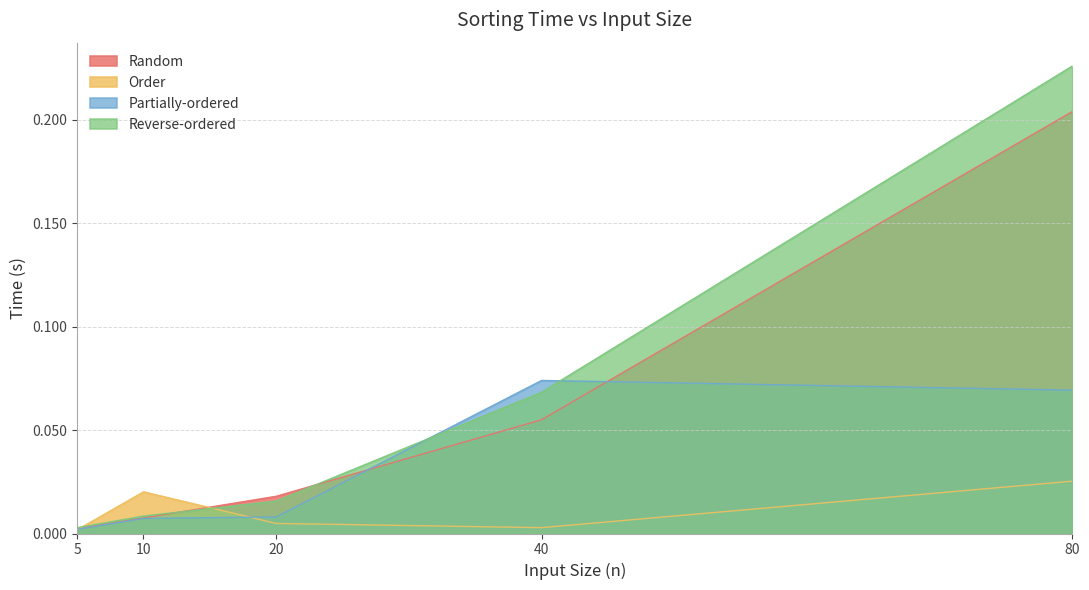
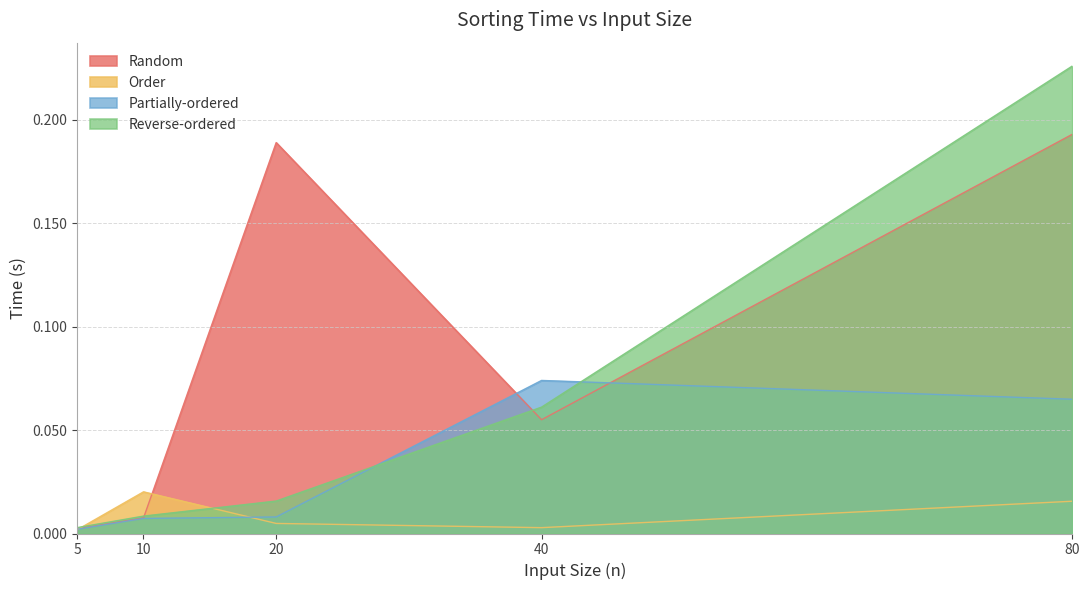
  {
    "Random": {
-     "20": 0.018,
+     "20": 0.189,
      "40": 0.055,
-     "80": 0.204
+     "80": 0.193
    },
    "Order": {
      "10": 0.020,
      "20": 0.005,
      "40": 0.003,
-     "80": 0.025
+     "80": 0.016
    },
    "Partially-ordered": {
      "20": 0.008,
      "40": 0.074,
-     "80": 0.069
+     "80": 0.065
    },
    "Reverse-ordered": {
      "20": 0.016,
-     "40": 0.068,
+     "40": 0.061,
      "80": 0.226
    }
  }
